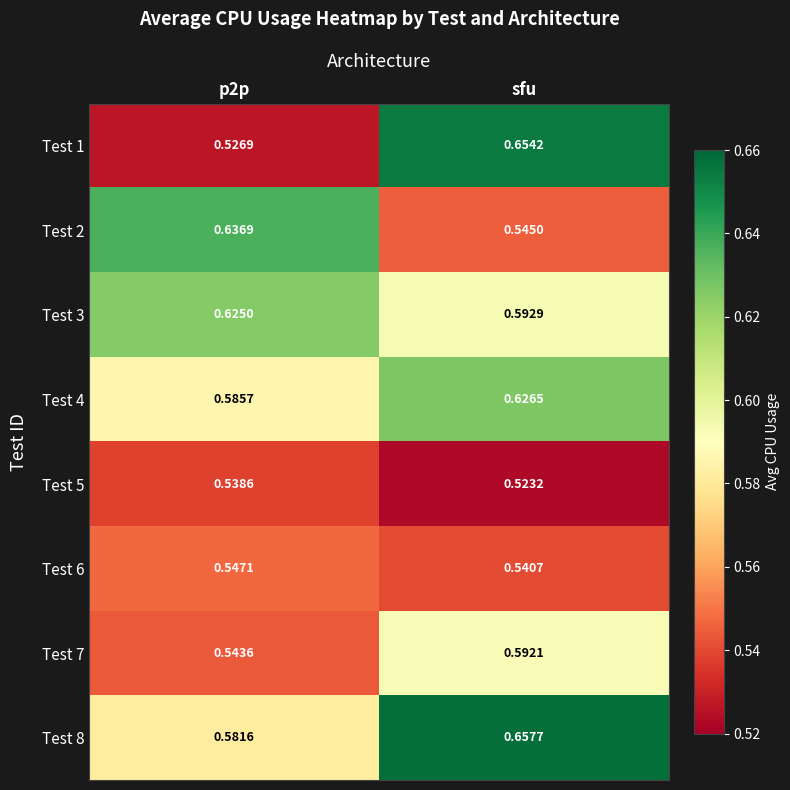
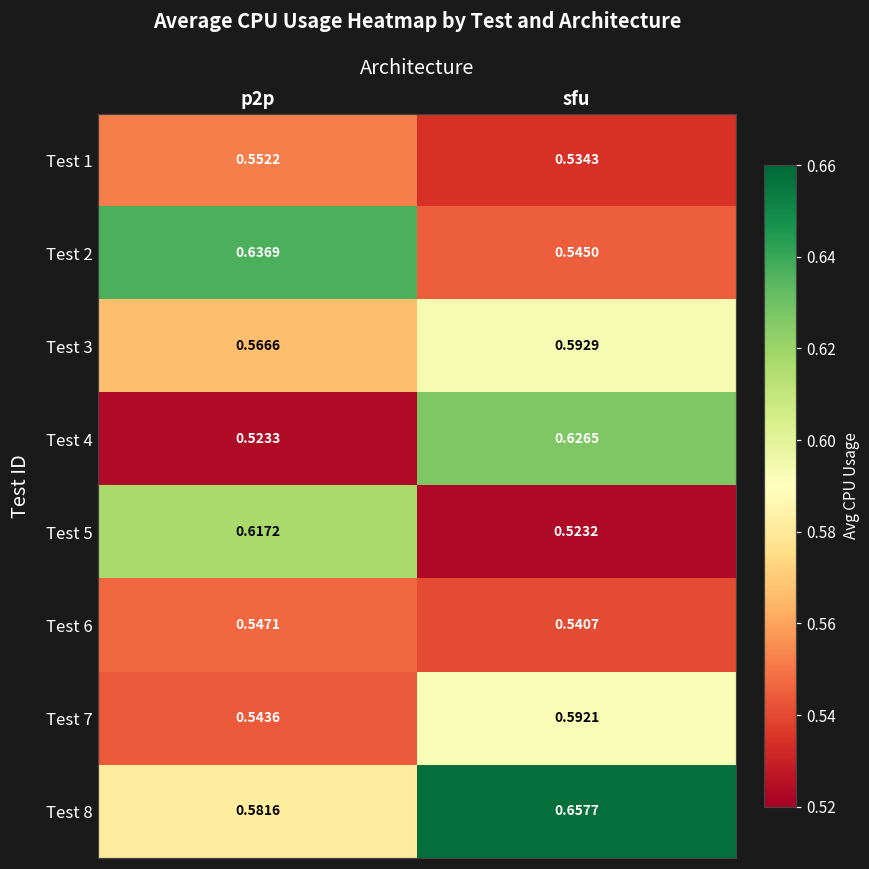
  {
    "Test 1": {
-     "p2p": 0.5269,
-     "sfu": 0.6542
+     "p2p": 0.5522,
+     "sfu": 0.5343
    },
    "Test 2": {
      "p2p": 0.6369,
      "sfu": 0.5450
    },
    "Test 3": {
-     "p2p": 0.6250,
+     "p2p": 0.5666,
      "sfu": 0.5929
    },
    "Test 4": {
-     "p2p": 0.5857,
+     "p2p": 0.5233,
      "sfu": 0.6265
    },
    "Test 5": {
-     "p2p": 0.5386,
+     "p2p": 0.6172,
      "sfu": 0.5232
    },
    "Test 6": {
      "p2p": 0.5471,
      "sfu": 0.5407
    },
    "Test 7": {
      "p2p": 0.5436,
      "sfu": 0.5921
    },
    "Test 8": {
      "p2p": 0.5816,
      "sfu": 0.6577
    }
  }
